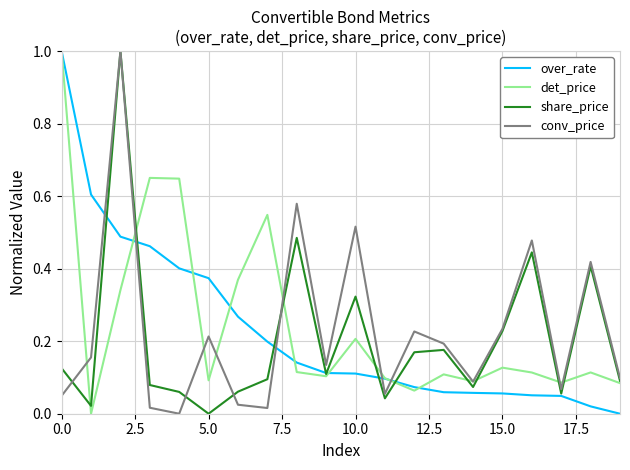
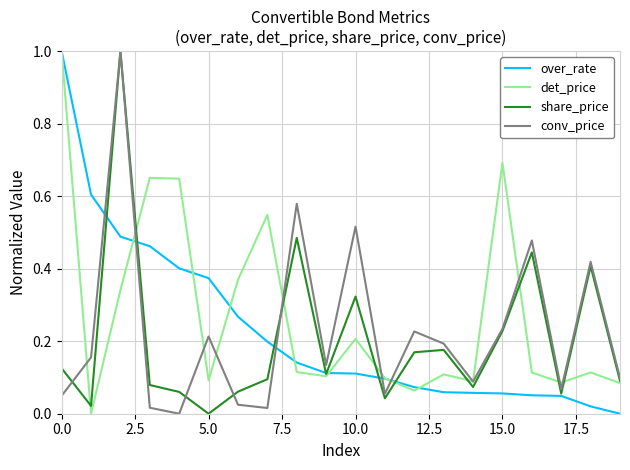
  {
    "over_rate": {
      "5.0": 0.37,
      "10.0": 0.11,
      "15.0": 0.06
    },
    "det_price": {
      "5.0": 0.09,
      "10.0": 0.21,
-     "15.0": 0.13
+     "15.0": 0.69
    },
    "share_price": {
      "0.0": 0.13,
      "5.0": 0.00,
      "10.0": 0.32
    },
    "conv_price": {
      "0.0": 0.05,
      "5.0": 0.21,
      "10.0": 0.52
    }
  }
